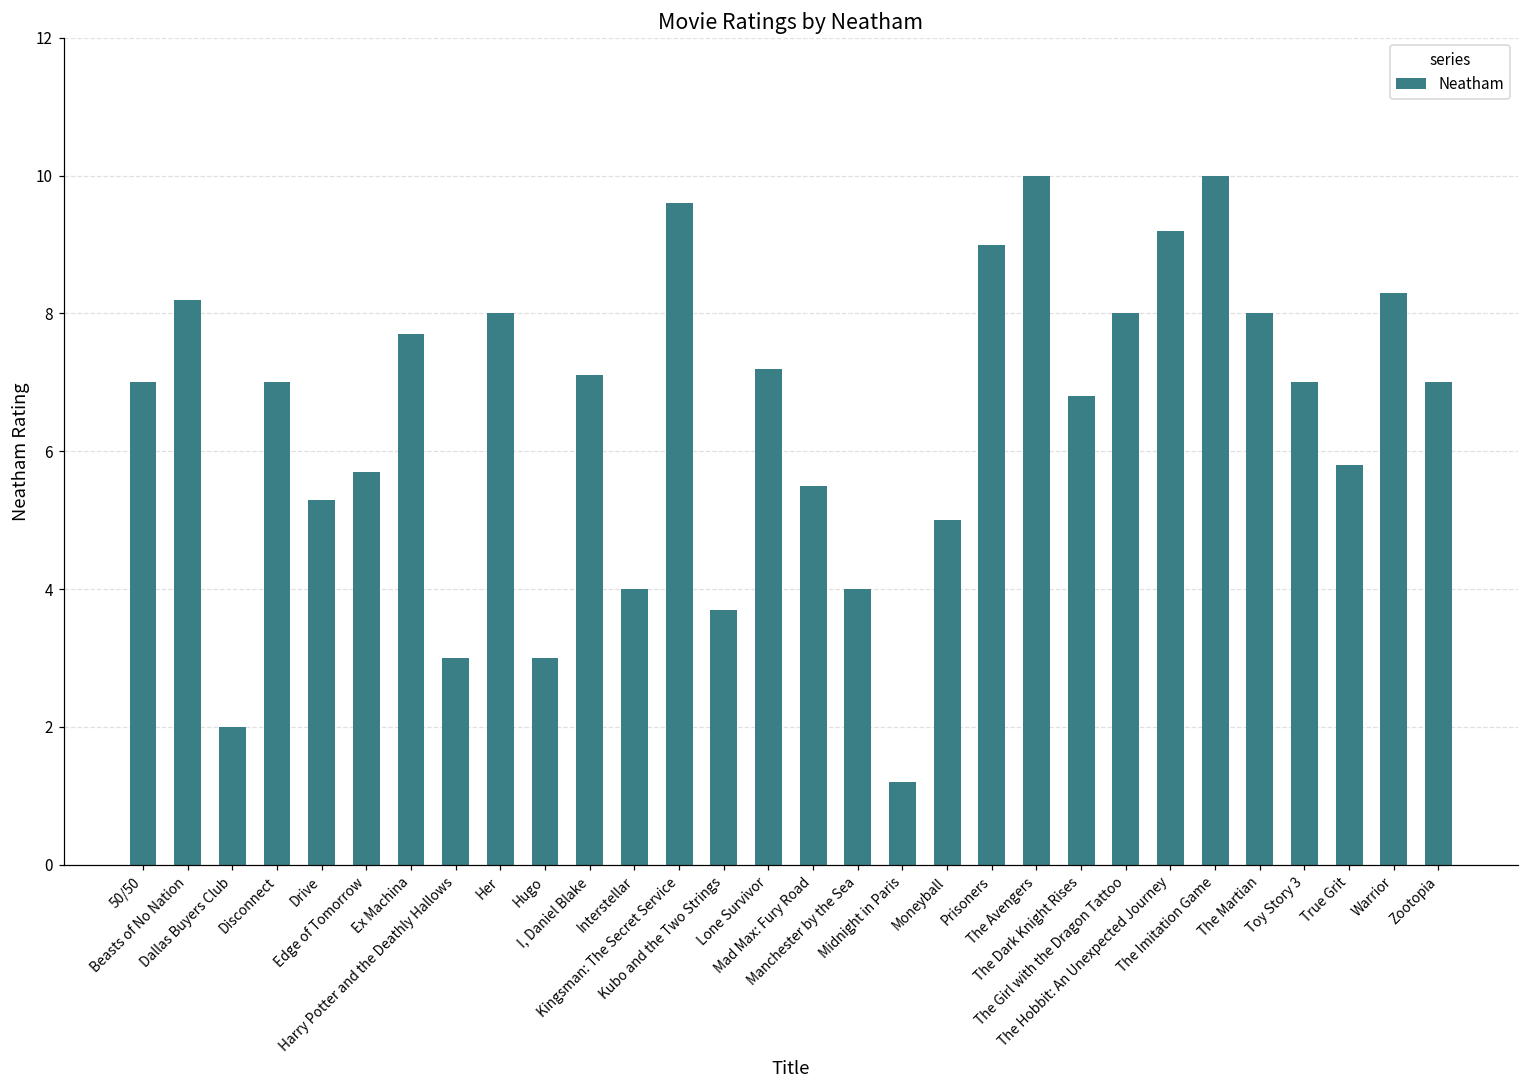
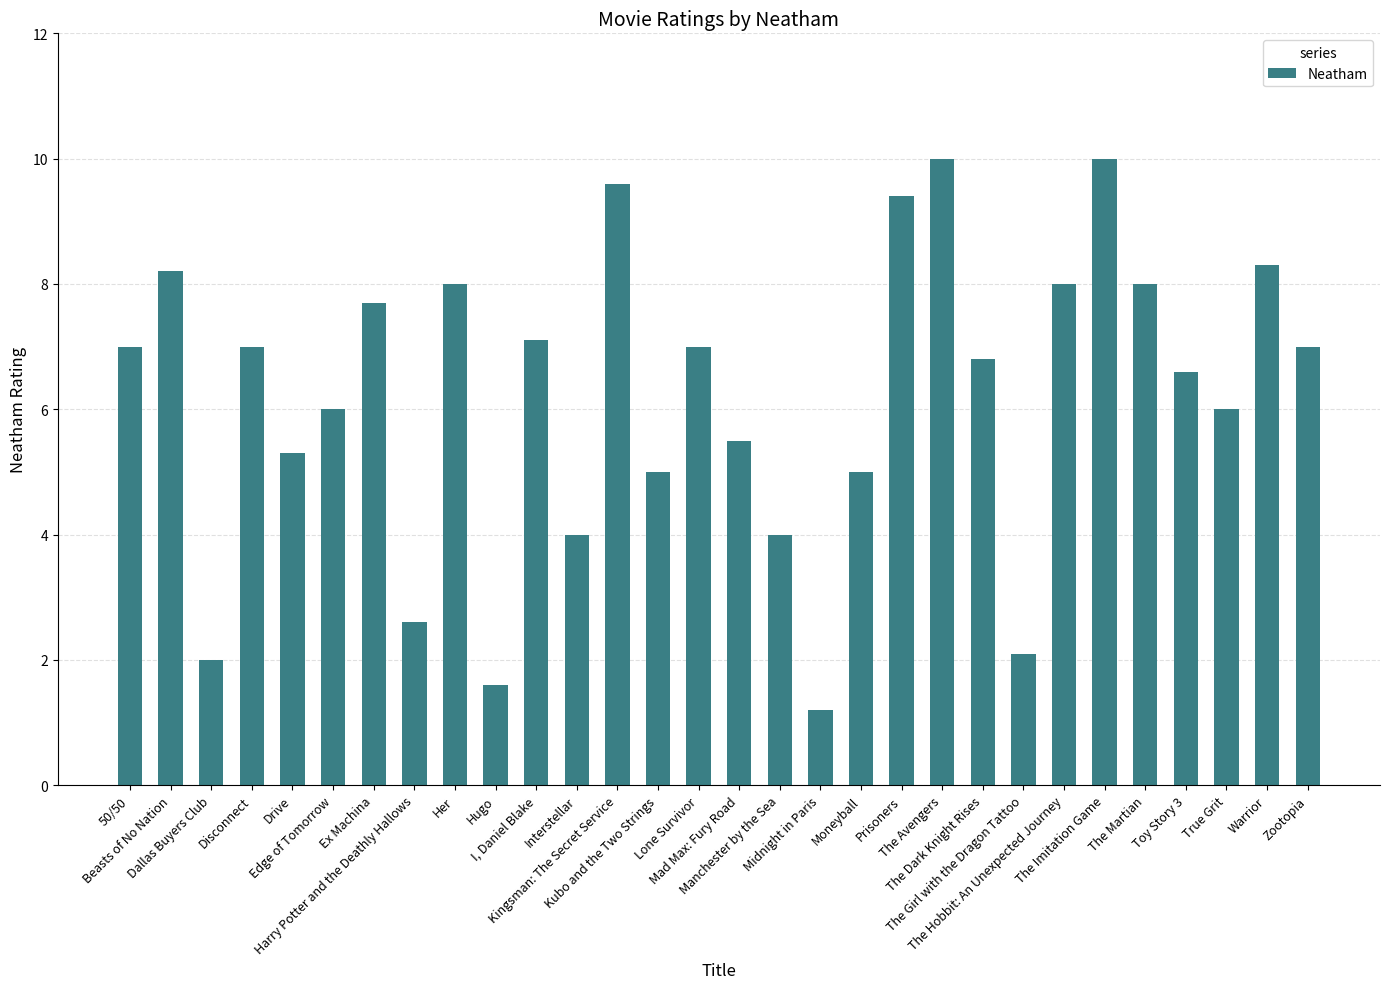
  {
    "50/50": 7.0,
    "Beasts of No Nation": 8.2,
    "Dallas Buyers Club": 2.0,
    "Disconnect": 7.0,
    "Drive": 5.3,
-   "Edge of Tomorrow": 5.7,
+   "Edge of Tomorrow": 6.0,
    "Ex Machina": 7.7,
-   "Harry Potter and the Deathly Hallows": 3.0,
+   "Harry Potter and the Deathly Hallows": 2.6,
    "Her": 8.0,
-   "Hugo": 3.0,
+   "Hugo": 1.6,
    "I, Daniel Blake": 7.1,
    "Interstellar": 4.0,
    "Kingsman: The Secret Service": 9.6,
-   "Kubo and the Two Strings": 3.7,
-   "Lone Survivor": 7.2,
+   "Kubo and the Two Strings": 5.0,
+   "Lone Survivor": 7.0,
    "Mad Max: Fury Road": 5.5,
    "Manchester by the Sea": 4.0,
    "Midnight in Paris": 1.2,
    "Moneyball": 5.0,
-   "Prisoners": 9.0,
+   "Prisoners": 9.4,
    "The Avengers": 10.0,
    "The Dark Knight Rises": 6.8,
-   "The Girl with the Dragon Tattoo": 8.0,
-   "The Hobbit: An Unexpected Journey": 9.2,
+   "The Girl with the Dragon Tattoo": 2.1,
+   "The Hobbit: An Unexpected Journey": 8.0,
    "The Imitation Game": 10.0,
    "The Martian": 8.0,
-   "Toy Story 3": 7.0,
-   "True Grit": 5.8,
+   "Toy Story 3": 6.6,
+   "True Grit": 6.0,
    "Warrior": 8.3,
    "Zootopia": 7.0
  }
